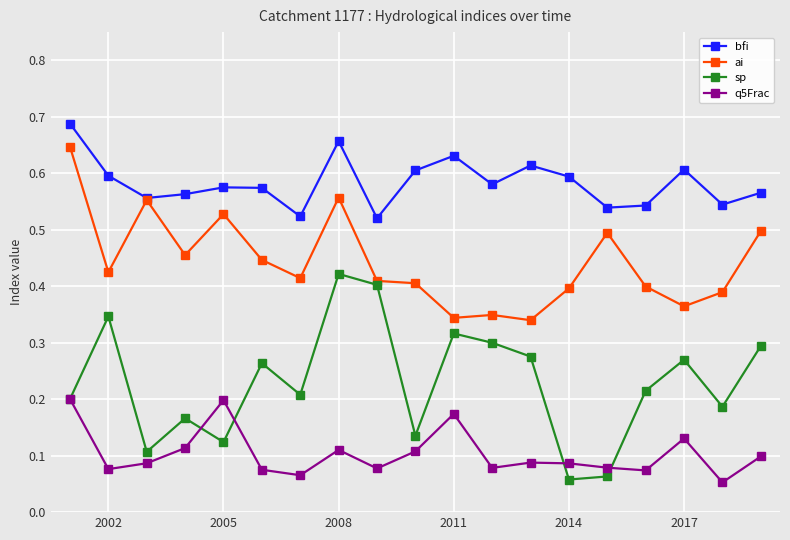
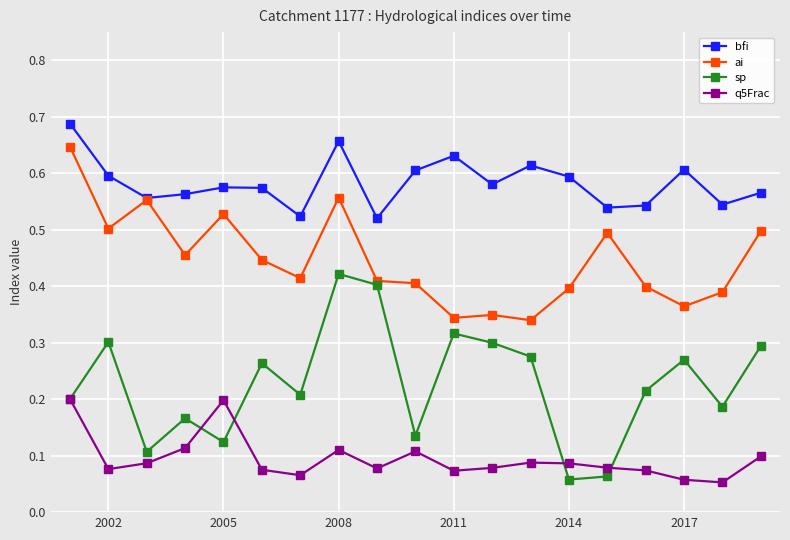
  {
    "bfi": {
      "2002": 0.60,
      "2005": 0.58,
      "2008": 0.66,
      "2011": 0.63,
      "2014": 0.59,
      "2017": 0.61
    },
    "ai": {
-     "2002": 0.42,
+     "2002": 0.50,
      "2005": 0.53,
      "2008": 0.56,
      "2011": 0.34,
      "2014": 0.40,
      "2017": 0.36
    },
    "sp": {
-     "2002": 0.35,
+     "2002": 0.30,
      "2005": 0.12,
      "2008": 0.42,
      "2011": 0.32,
      "2014": 0.06,
      "2017": 0.27
    },
    "q5Frac": {
      "2002": 0.08,
      "2005": 0.20,
      "2008": 0.11,
-     "2011": 0.17,
+     "2011": 0.07,
      "2014": 0.09,
-     "2017": 0.13
+     "2017": 0.06
    }
  }
